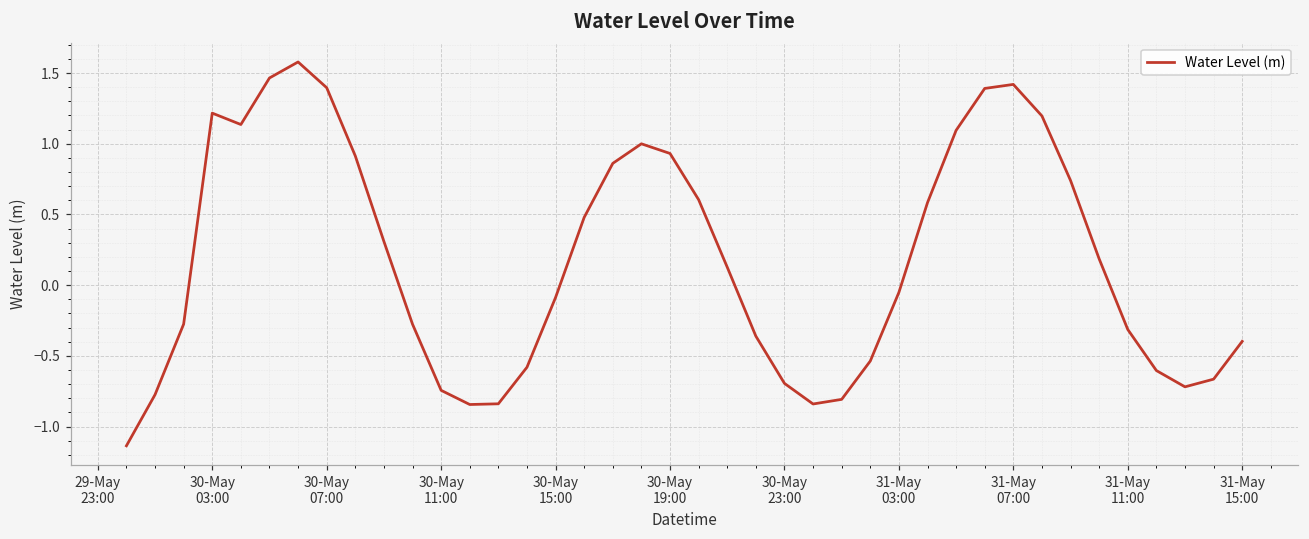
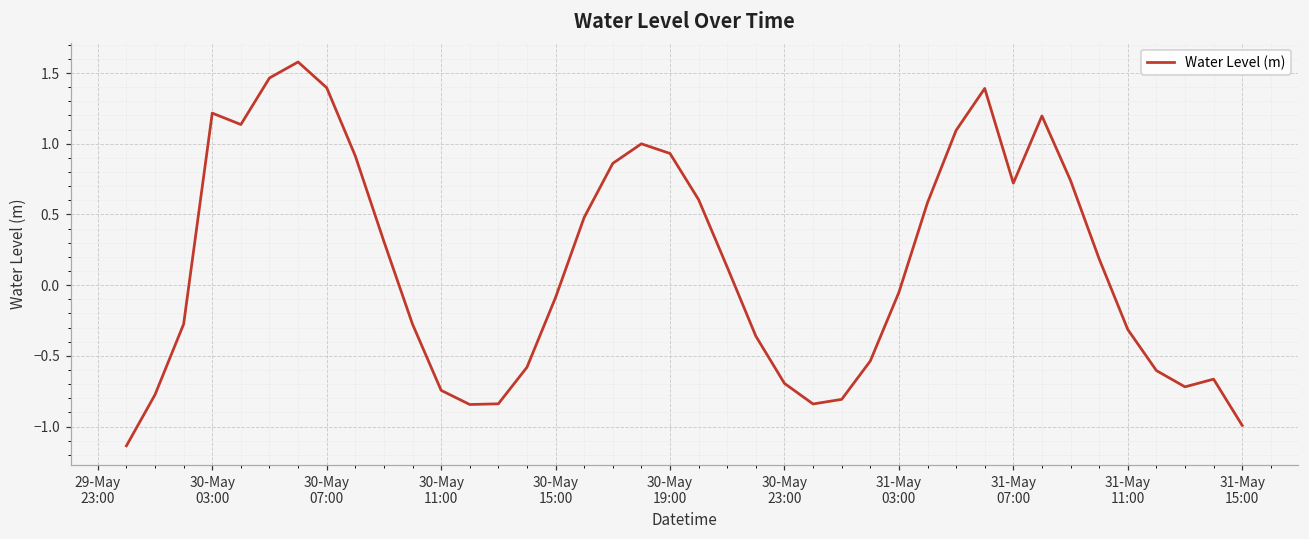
  {
    "30-May 03:00": 1.22,
    "30-May 07:00": 1.40,
    "30-May 11:00": -0.74,
    "30-May 15:00": -0.09,
    "30-May 19:00": 0.93,
    "30-May 23:00": -0.69,
    "31-May 03:00": -0.05,
-   "31-May 07:00": 1.42,
+   "31-May 07:00": 0.72,
    "31-May 11:00": -0.31,
-   "31-May 15:00": -0.40
+   "31-May 15:00": -0.99
  }
